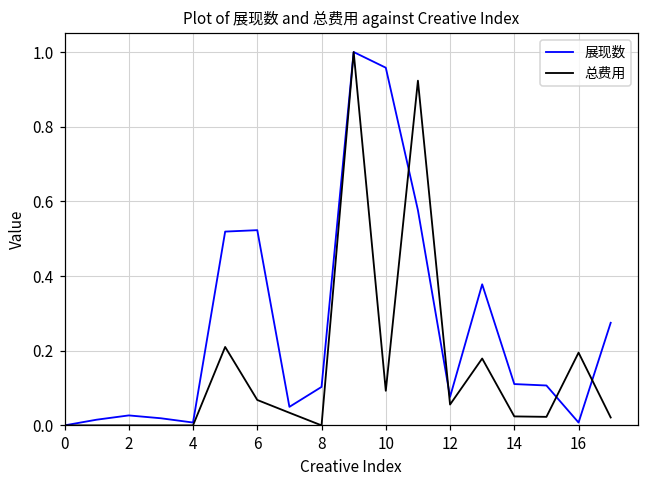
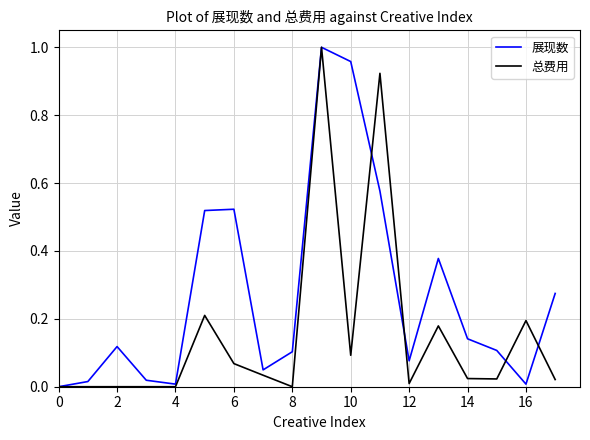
  {
    "展现数": {
-     "2": 0.03,
+     "2": 0.12,
      "4": 0.01,
      "6": 0.52,
      "8": 0.10,
      "10": 0.96,
      "12": 0.08,
-     "14": 0.11,
+     "14": 0.14,
      "16": 0.01
    },
    "总费用": {
      "2": 0.00,
      "4": 0.00,
      "6": 0.07,
      "8": 0.00,
      "10": 0.09,
-     "12": 0.06,
+     "12": 0.01,
      "14": 0.02,
      "16": 0.19
    }
  }
